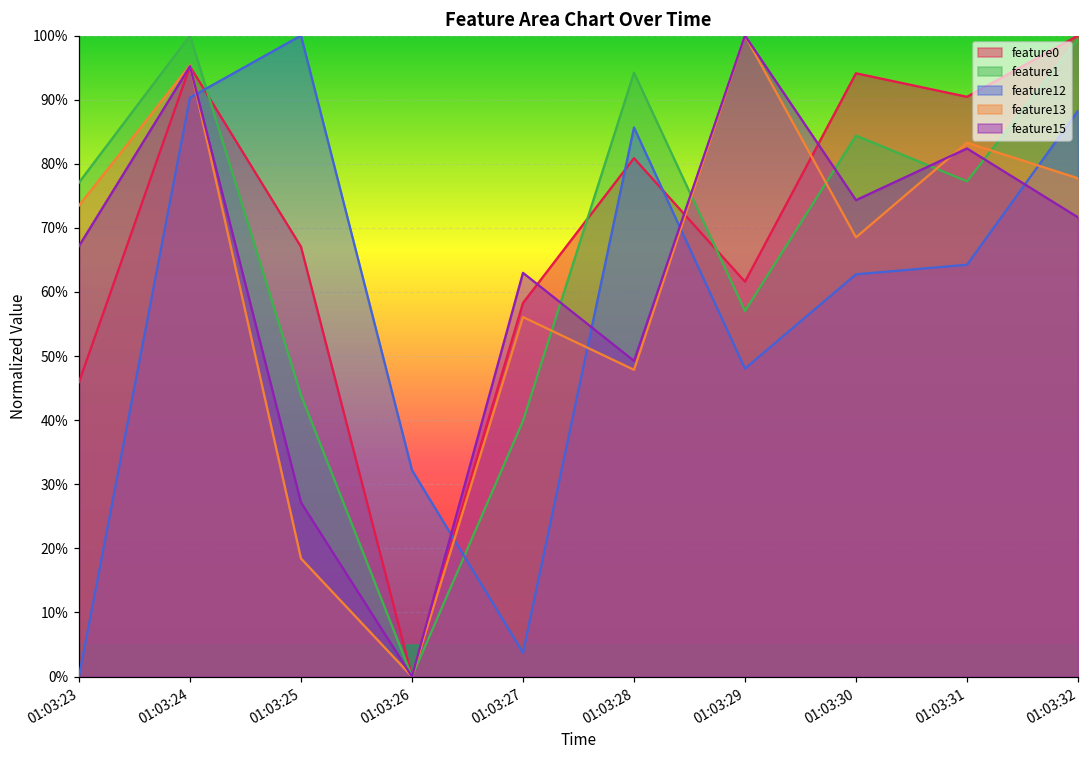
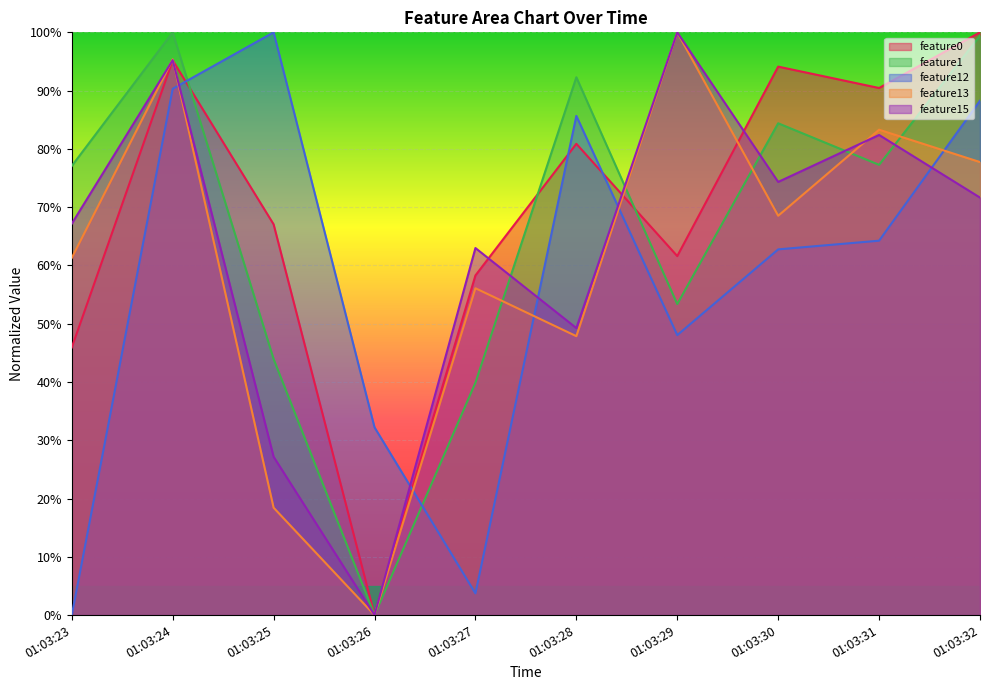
  {
    "feature0": {
      "01:03:23": "46%",
      "01:03:25": "67%",
      "01:03:27": "58%",
      "01:03:28": "81%",
      "01:03:29": "62%",
      "01:03:30": "94%",
      "01:03:31": "90%",
      "01:03:32": "100%"
    },
    "feature1": {
      "01:03:23": "77%",
      "01:03:24": "100%",
      "01:03:25": "44%",
      "01:03:27": "40%",
-     "01:03:28": "94%",
-     "01:03:29": "57%",
+     "01:03:28": "92%",
+     "01:03:29": "53%",
      "01:03:30": "84%",
      "01:03:31": "77%",
      "01:03:32": "99%"
    },
    "feature12": {
      "01:03:24": "90%",
      "01:03:25": "100%",
      "01:03:26": "32%",
      "01:03:28": "86%",
      "01:03:29": "48%",
      "01:03:30": "63%",
      "01:03:31": "64%",
      "01:03:32": "88%"
    },
    "feature13": {
-     "01:03:23": "73%",
+     "01:03:23": "61%",
      "01:03:25": "18%",
      "01:03:27": "56%",
      "01:03:28": "48%",
      "01:03:30": "69%",
      "01:03:31": "83%",
      "01:03:32": "78%"
    },
    "feature15": {
      "01:03:23": "67%",
      "01:03:25": "27%",
      "01:03:27": "63%",
      "01:03:28": "49%",
      "01:03:30": "74%",
      "01:03:31": "82%",
      "01:03:32": "72%"
    }
  }
